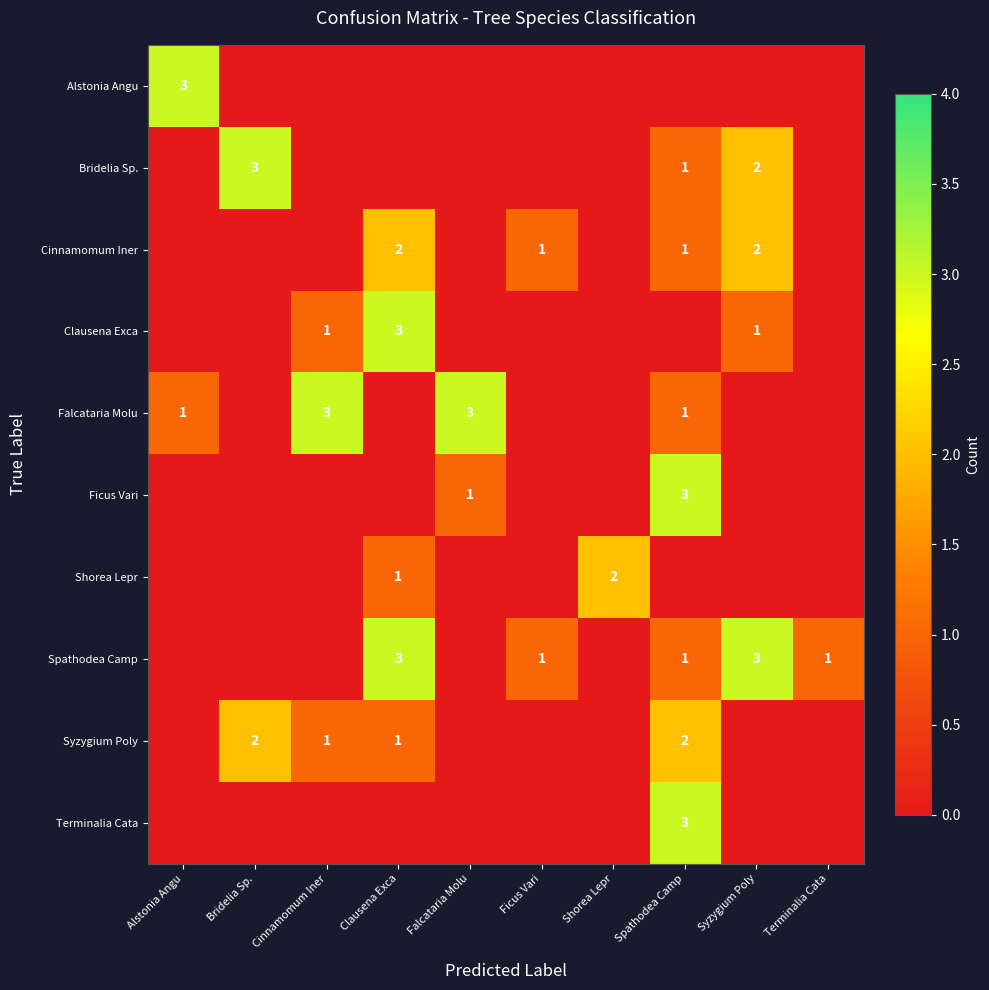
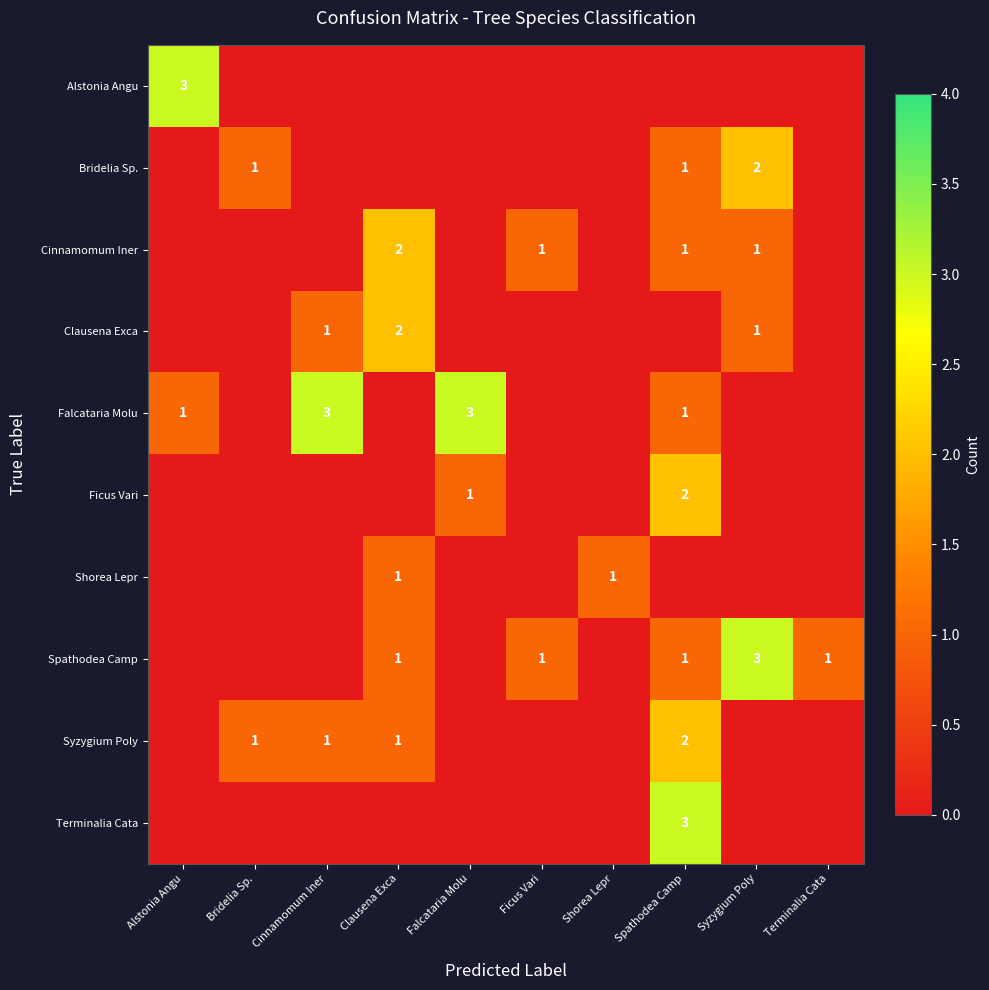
  {
    "Alstonia Angu": {
      "Alstonia Angu": 3
    },
    "Bridelia Sp.": {
-     "Bridelia Sp.": 3,
+     "Bridelia Sp.": 1,
      "Spathodea Camp": 1,
      "Syzygium Poly": 2
    },
    "Cinnamomum Iner": {
      "Clausena Exca": 2,
      "Ficus Vari": 1,
      "Spathodea Camp": 1,
-     "Syzygium Poly": 2
+     "Syzygium Poly": 1
    },
    "Clausena Exca": {
      "Cinnamomum Iner": 1,
-     "Clausena Exca": 3,
+     "Clausena Exca": 2,
      "Syzygium Poly": 1
    },
    "Falcataria Molu": {
      "Alstonia Angu": 1,
      "Cinnamomum Iner": 3,
      "Falcataria Molu": 3,
      "Spathodea Camp": 1
    },
    "Ficus Vari": {
      "Falcataria Molu": 1,
-     "Spathodea Camp": 3
+     "Spathodea Camp": 2
    },
    "Shorea Lepr": {
      "Clausena Exca": 1,
-     "Shorea Lepr": 2
+     "Shorea Lepr": 1
    },
    "Spathodea Camp": {
-     "Clausena Exca": 3,
+     "Clausena Exca": 1,
      "Ficus Vari": 1,
      "Spathodea Camp": 1,
      "Syzygium Poly": 3,
      "Terminalia Cata": 1
    },
    "Syzygium Poly": {
-     "Bridelia Sp.": 2,
+     "Bridelia Sp.": 1,
      "Cinnamomum Iner": 1,
      "Clausena Exca": 1,
      "Spathodea Camp": 2
    },
    "Terminalia Cata": {
      "Spathodea Camp": 3
    }
  }
